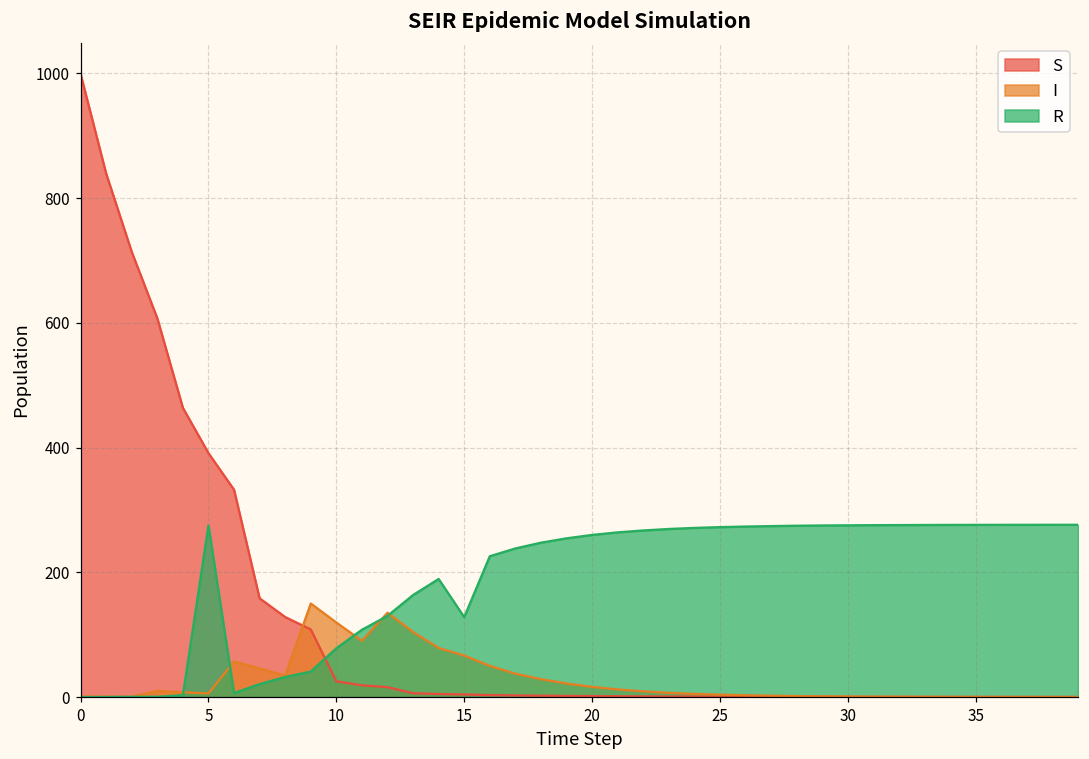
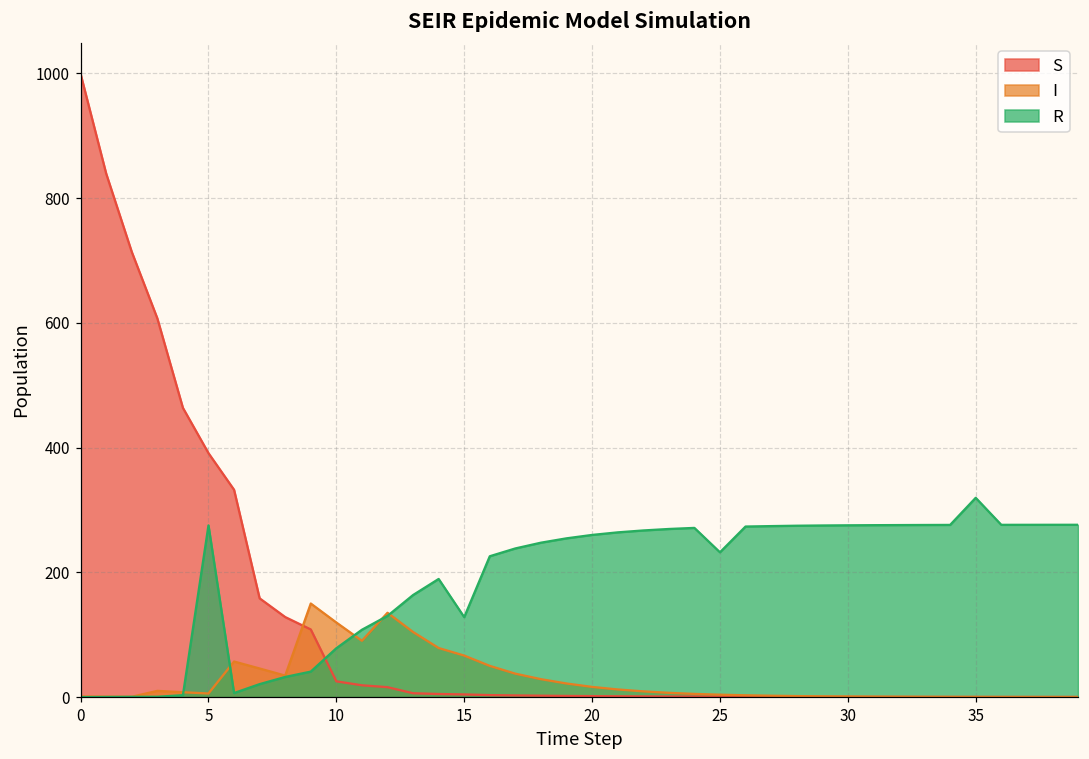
  {
    "R": {
      "5": 280,
      "10": 80,
      "15": 130,
      "20": 260,
-     "25": 270,
+     "25": 230,
      "30": 280,
-     "35": 280
+     "35": 320
    }
  }
